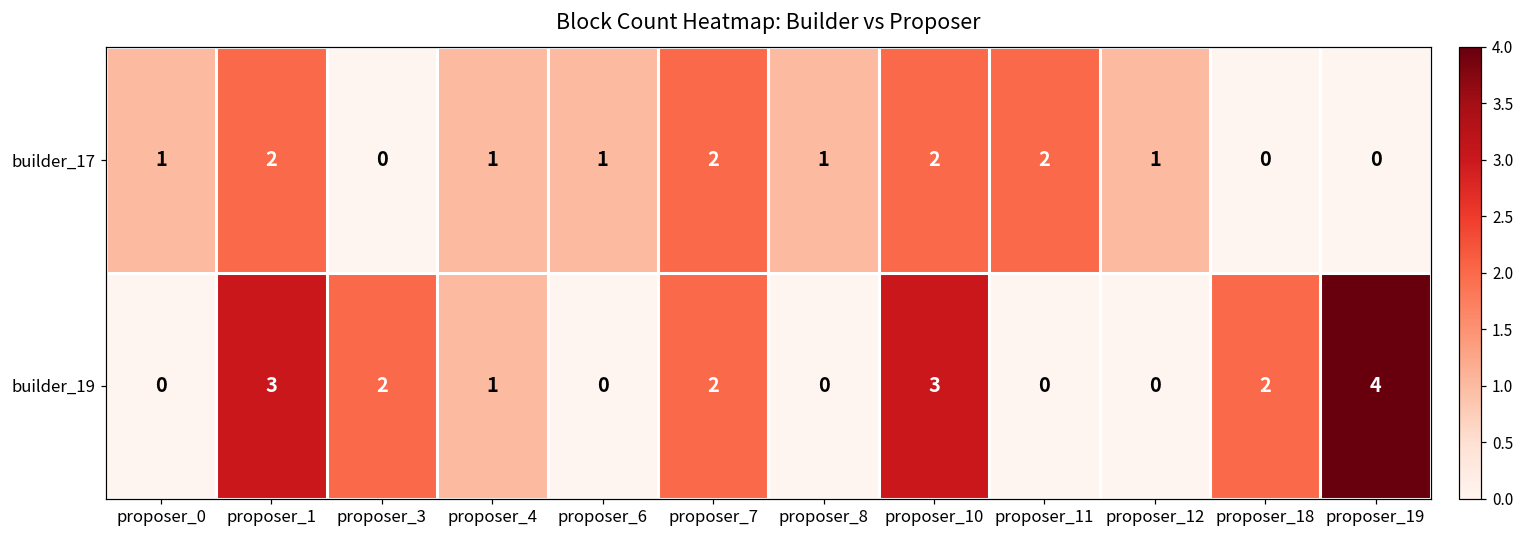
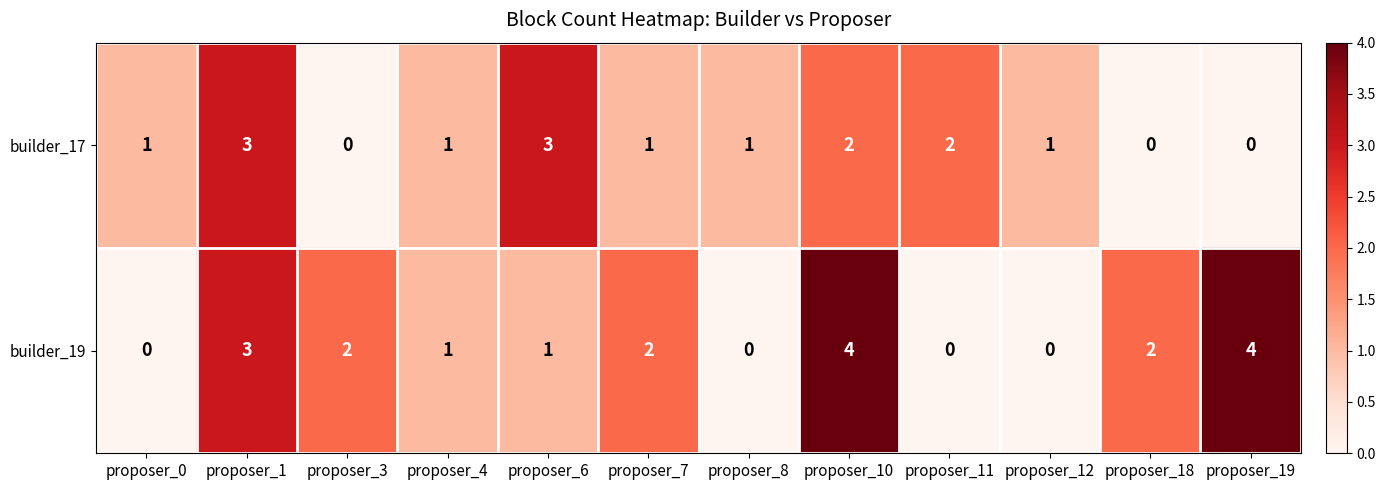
  {
    "builder_17": {
      "proposer_0": 1,
-     "proposer_1": 2,
+     "proposer_1": 3,
      "proposer_3": 0,
      "proposer_4": 1,
-     "proposer_6": 1,
-     "proposer_7": 2,
+     "proposer_6": 3,
+     "proposer_7": 1,
      "proposer_8": 1,
      "proposer_10": 2,
      "proposer_11": 2,
      "proposer_12": 1,
      "proposer_18": 0,
      "proposer_19": 0
    },
    "builder_19": {
      "proposer_0": 0,
      "proposer_1": 3,
      "proposer_3": 2,
      "proposer_4": 1,
-     "proposer_6": 0,
+     "proposer_6": 1,
      "proposer_7": 2,
      "proposer_8": 0,
-     "proposer_10": 3,
+     "proposer_10": 4,
      "proposer_11": 0,
      "proposer_12": 0,
      "proposer_18": 2,
      "proposer_19": 4
    }
  }
